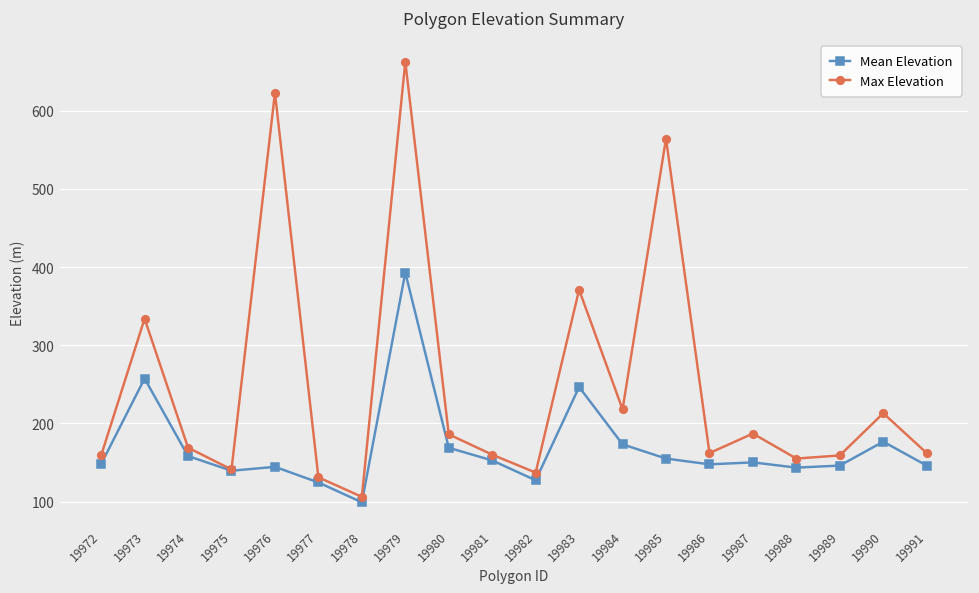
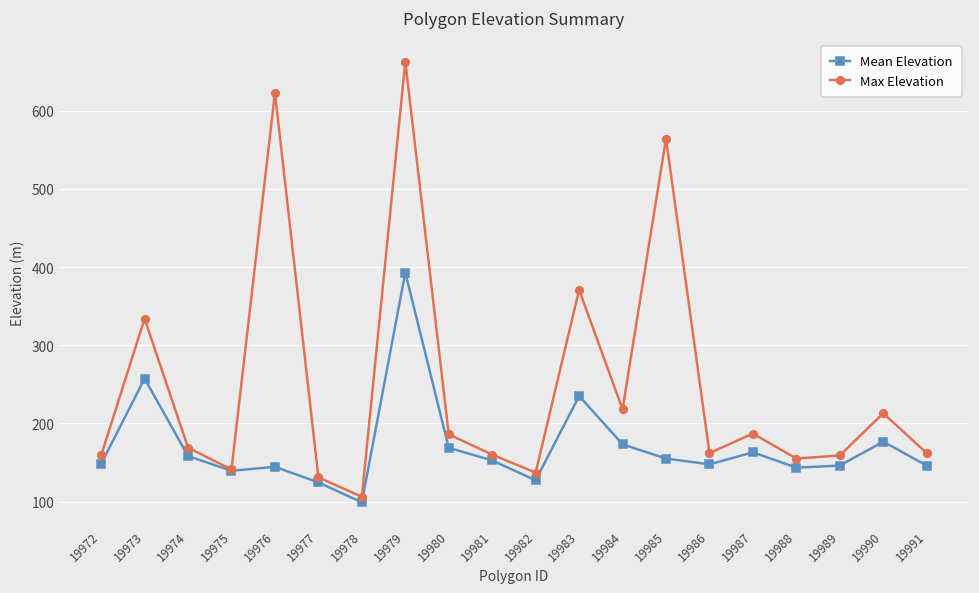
  {
    "Mean Elevation": {
      "19972": 150,
      "19973": 260,
      "19974": 160,
      "19976": 140,
      "19977": 120,
      "19978": 100,
      "19979": 390,
      "19980": 170,
      "19981": 150,
      "19982": 130,
-     "19983": 250,
+     "19983": 240,
      "19984": 170,
      "19985": 160,
      "19986": 150,
-     "19987": 150,
+     "19987": 160,
      "19988": 140,
      "19989": 150,
      "19990": 180,
      "19991": 150
    },
    "Max Elevation": {
      "19972": 160,
      "19973": 330,
      "19974": 170,
      "19976": 620,
      "19977": 130,
      "19978": 110,
      "19979": 660,
      "19980": 190,
      "19981": 160,
      "19982": 140,
      "19983": 370,
      "19984": 220,
      "19985": 560,
      "19986": 160,
      "19987": 190,
      "19988": 160,
      "19989": 160,
      "19990": 210,
      "19991": 160
    }
  }
